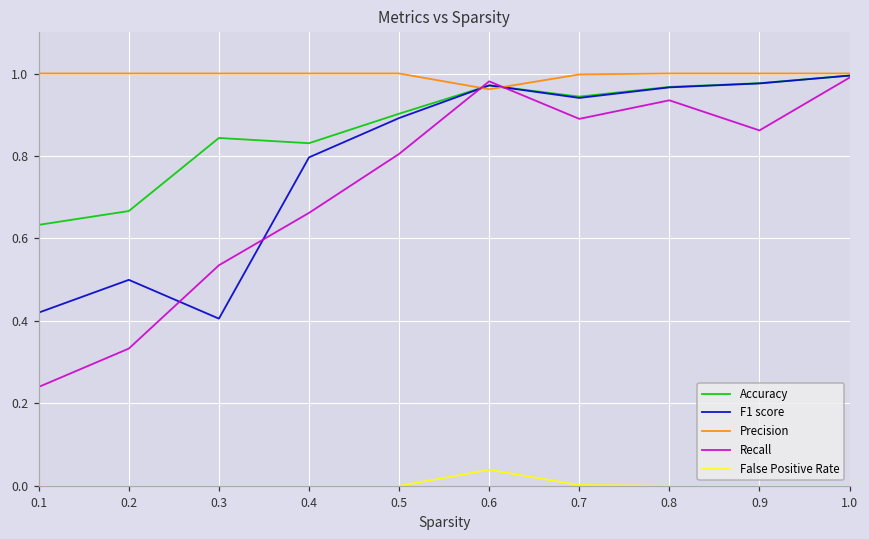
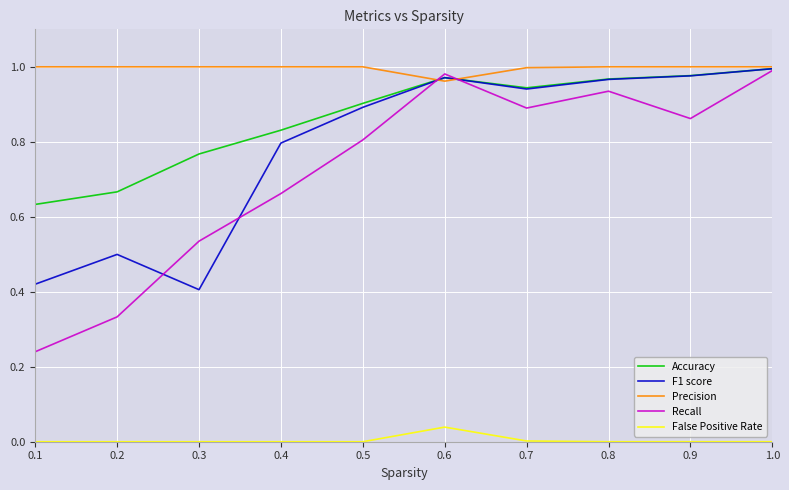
  {
    "Accuracy": {
      "0.1": 0.63,
      "0.2": 0.67,
-     "0.3": 0.84,
+     "0.3": 0.77,
      "0.4": 0.83,
      "0.5": 0.90
    },
    "F1 score": {
      "0.1": 0.42,
      "0.2": 0.50,
      "0.3": 0.41,
      "0.4": 0.80,
      "0.5": 0.89
    },
    "Precision": {
      "0.1": 1.00,
      "0.2": 1.00,
      "0.3": 1.00,
      "0.4": 1.00,
      "0.5": 1.00,
      "0.6": 0.96,
      "0.7": 1.00,
      "0.8": 1.00,
      "0.9": 1.00
    },
    "Recall": {
      "0.1": 0.24,
      "0.2": 0.33,
      "0.3": 0.54,
      "0.4": 0.66,
      "0.5": 0.81,
      "0.6": 0.98,
      "0.7": 0.89,
      "0.8": 0.94,
      "0.9": 0.86
    },
    "False Positive Rate": {
      "0.1": 0.00,
      "0.2": 0.00,
      "0.3": 0.00,
      "0.4": 0.00,
      "0.5": 0.00,
      "0.6": 0.04,
      "0.7": 0.00,
      "0.8": 0.00,
      "0.9": 0.00,
      "1.0": 0.00
    }
  }
